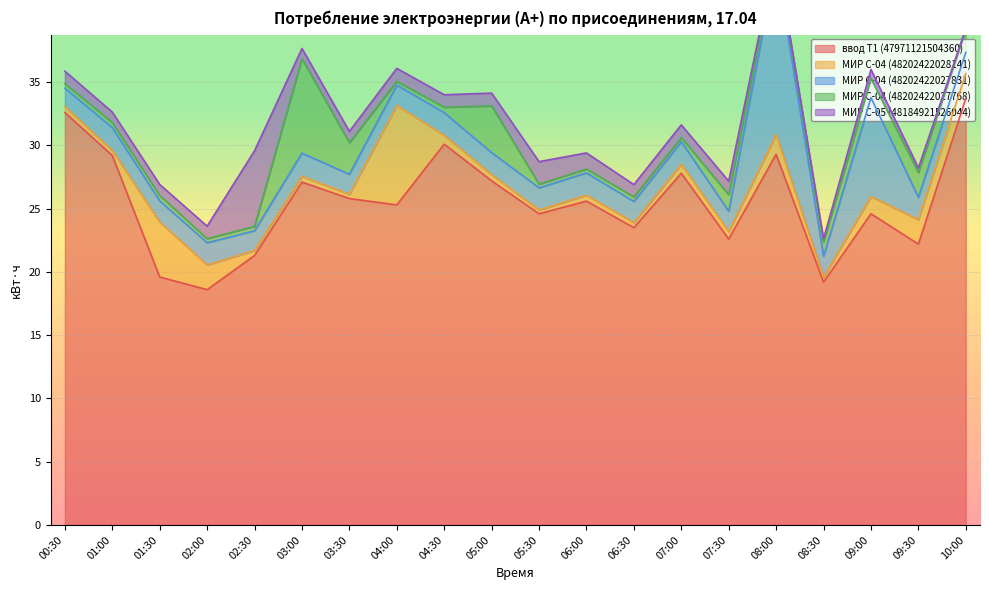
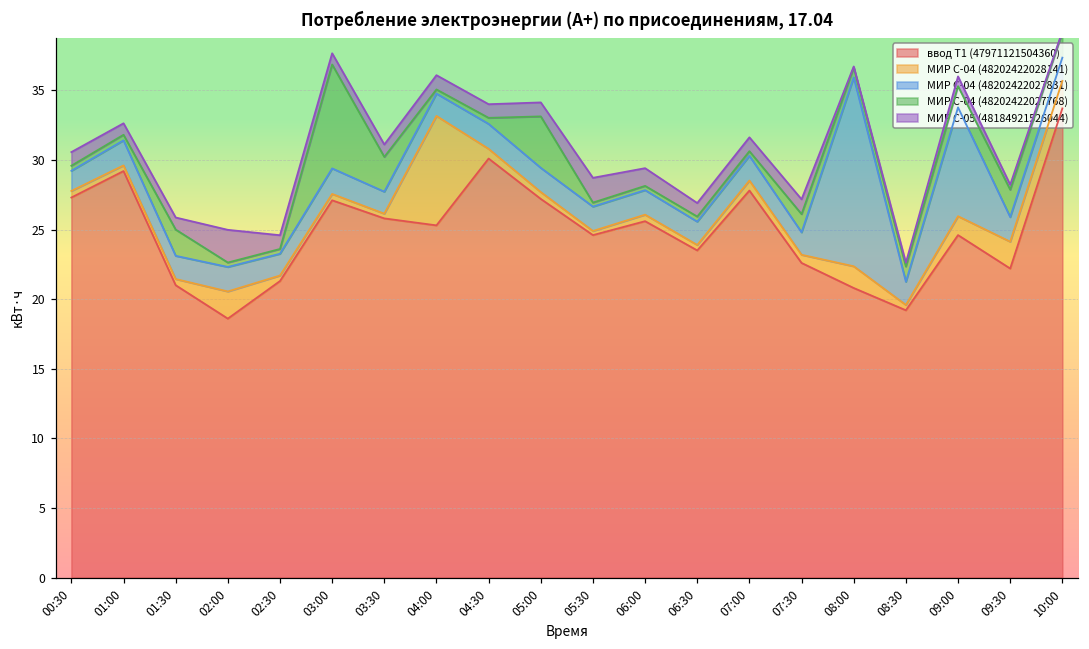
  {
    "ввод Т1 (47971121504360)": {
-     "00:30": 32.6,
+     "00:30": 27.3,
      "01:00": 29.2,
-     "01:30": 19.6,
+     "01:30": 21.0,
      "02:00": 18.6,
      "02:30": 21.3,
      "03:00": 27.1,
      "03:30": 25.8,
      "04:00": 25.3,
      "04:30": 30.1,
      "05:00": 27.2,
      "05:30": 24.6,
      "06:00": 25.6,
      "06:30": 23.5,
      "07:00": 27.8,
      "07:30": 22.6,
-     "08:00": 29.3,
+     "08:00": 20.8,
      "08:30": 19.2,
      "09:00": 24.6,
      "09:30": 22.2
    },
    "МИР С-04 (48202422028141)": {
      "00:30": 0.5,
      "01:00": 0.4,
-     "01:30": 4.4,
+     "01:30": 0.4,
      "02:00": 2.0,
      "02:30": 0.4,
      "03:00": 0.5,
      "03:30": 0.3,
      "04:00": 7.9,
      "04:30": 0.7,
      "05:00": 0.5,
      "05:30": 0.3,
      "06:00": 0.5,
      "06:30": 0.4,
      "07:00": 0.7,
      "07:30": 0.6,
      "08:00": 1.6,
      "08:30": 0.4,
      "09:00": 1.4,
      "09:30": 1.9
    },
    "МИР С-04 (48202422027831)": {
      "00:30": 1.4,
      "01:00": 1.8,
      "01:30": 1.7,
      "02:00": 1.8,
      "02:30": 1.6,
      "03:00": 1.8,
      "03:30": 1.6,
      "04:00": 1.6,
      "04:30": 1.8,
      "05:00": 1.7,
      "05:30": 1.8,
      "06:00": 1.8,
      "06:30": 1.7,
      "07:00": 1.8,
      "07:30": 1.6,
      "08:30": 1.7,
      "09:30": 1.8
    },
    "МИР С-04 (48202422027768)": {
      "00:30": 0.4,
      "01:00": 0.4,
-     "01:30": 0.4,
+     "01:30": 1.9,
      "02:00": 0.3,
      "02:30": 0.3,
      "03:00": 7.5,
      "03:30": 2.5,
      "04:00": 0.3,
      "04:30": 0.4,
      "05:00": 3.7,
      "05:30": 0.3,
      "06:00": 0.3,
      "06:30": 0.4,
      "07:00": 0.3,
      "07:30": 1.3,
      "08:30": 1.1,
      "09:30": 2.0
    },
    "МИР С-05 (48184921526044)": {
      "00:30": 1.0,
      "01:00": 0.8,
      "01:30": 0.9,
-     "02:00": 1.0,
-     "02:30": 6.0,
+     "02:00": 2.4,
+     "02:30": 1.0,
      "03:00": 0.8,
      "03:30": 0.9,
      "04:00": 1.0,
      "04:30": 1.0,
      "05:00": 1.0,
      "05:30": 1.8,
      "06:00": 1.3,
      "06:30": 1.0,
      "07:00": 1.0,
      "07:30": 1.1,
      "08:30": 0.3,
      "09:30": 0.4
    }
  }
